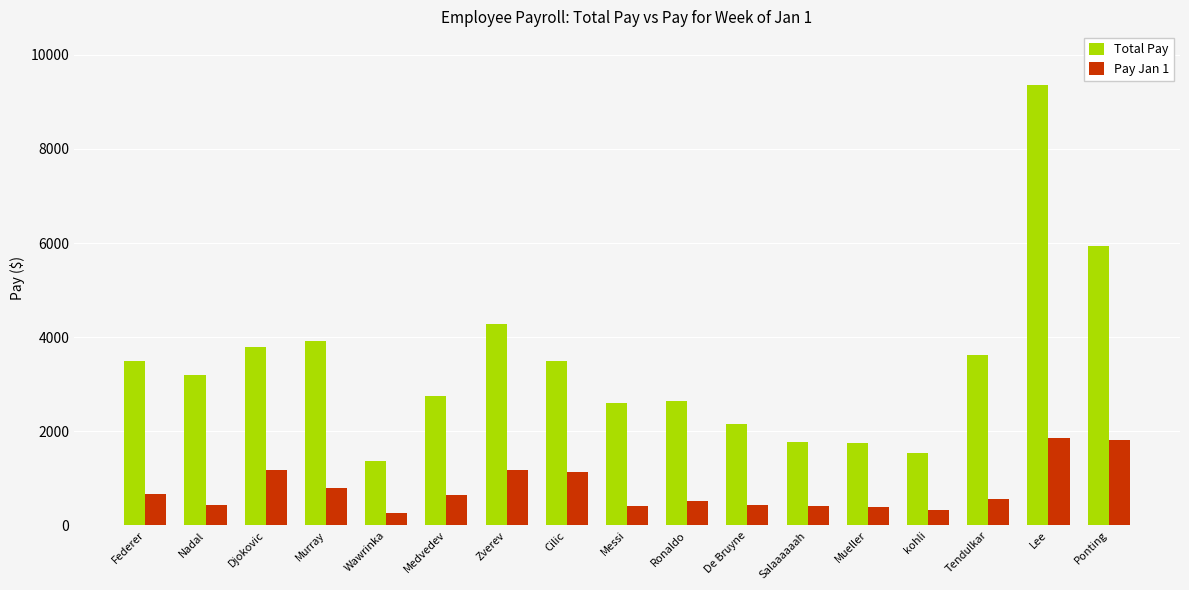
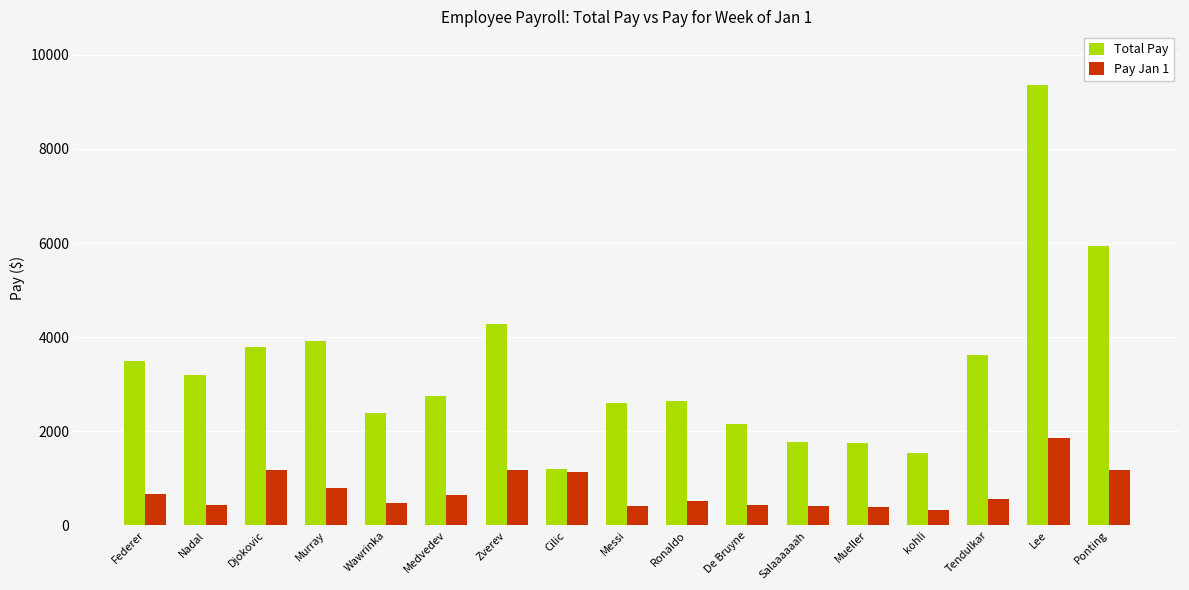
  {
    "Total Pay": {
      "Federer": 3500,
      "Nadal": 3200,
      "Djokovic": 3800,
      "Murray": 3900,
-     "Wawrinka": 1400,
+     "Wawrinka": 2400,
      "Medvedev": 2800,
      "Zverev": 4300,
-     "Cilic": 3500,
+     "Cilic": 1200,
      "Messi": 2600,
      "Ronaldo": 2600,
      "De Bruyne": 2100,
      "Salaaaaaah": 1800,
      "Mueller": 1800,
      "kohli": 1500,
      "Tendulkar": 3600,
      "Lee": 9400,
      "Ponting": 5900
    },
    "Pay Jan 1": {
      "Federer": 700,
      "Nadal": 400,
      "Djokovic": 1200,
      "Murray": 800,
-     "Wawrinka": 300,
+     "Wawrinka": 500,
      "Medvedev": 700,
      "Zverev": 1200,
      "Cilic": 1100,
      "Messi": 400,
      "Ronaldo": 500,
      "De Bruyne": 400,
      "Salaaaaaah": 400,
      "Mueller": 400,
      "kohli": 300,
      "Tendulkar": 600,
      "Lee": 1900,
-     "Ponting": 1800
+     "Ponting": 1200
    }
  }
